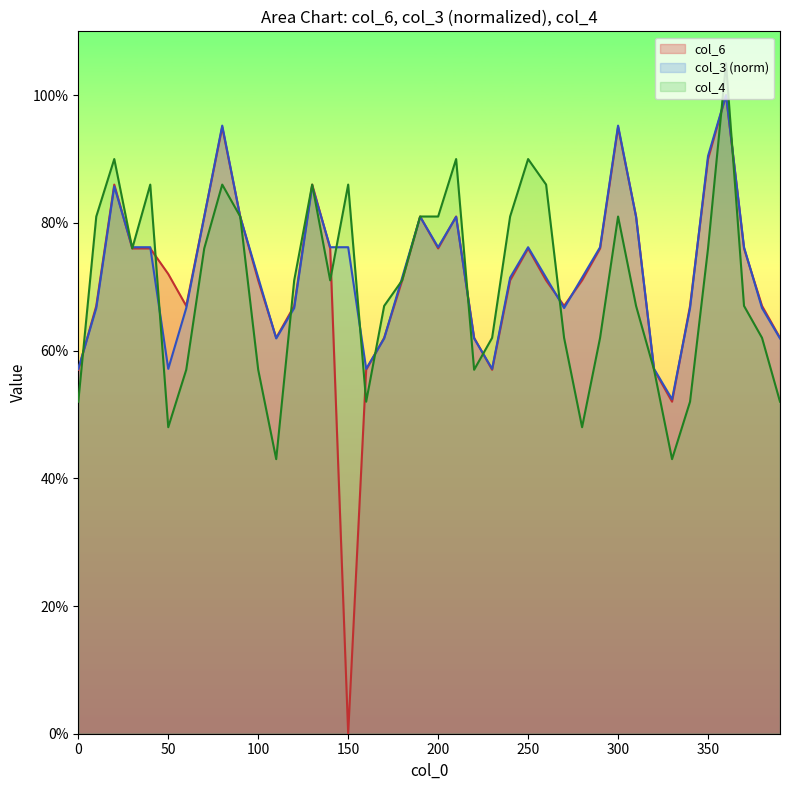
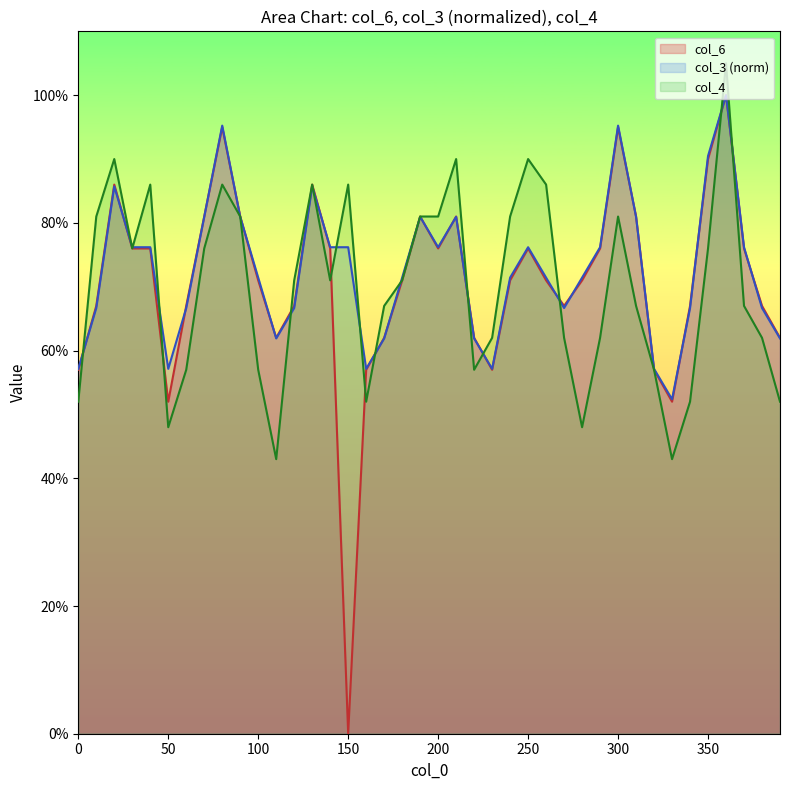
  {
    "col_6": {
-     "50": "72%",
+     "50": "52%",
      "100": "71%",
      "150": "0%",
      "350": "90%"
    }
  }
